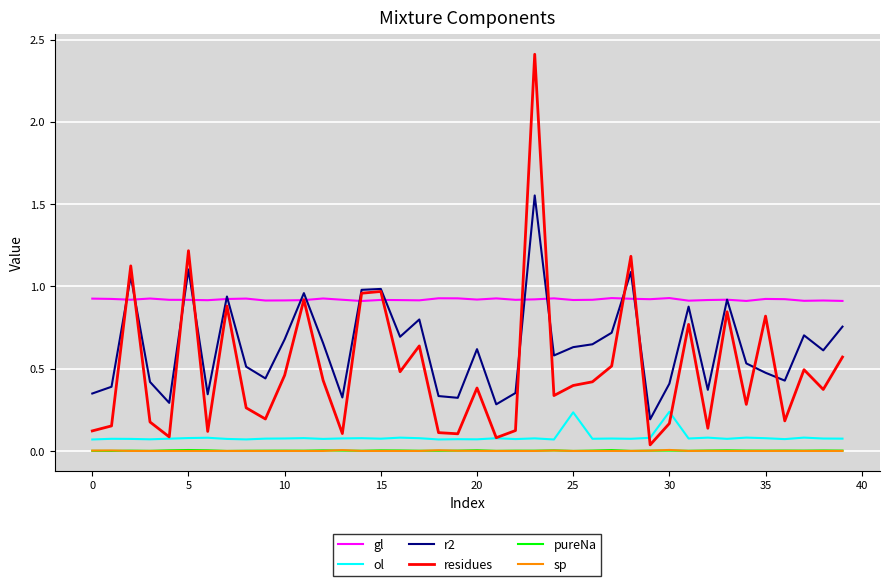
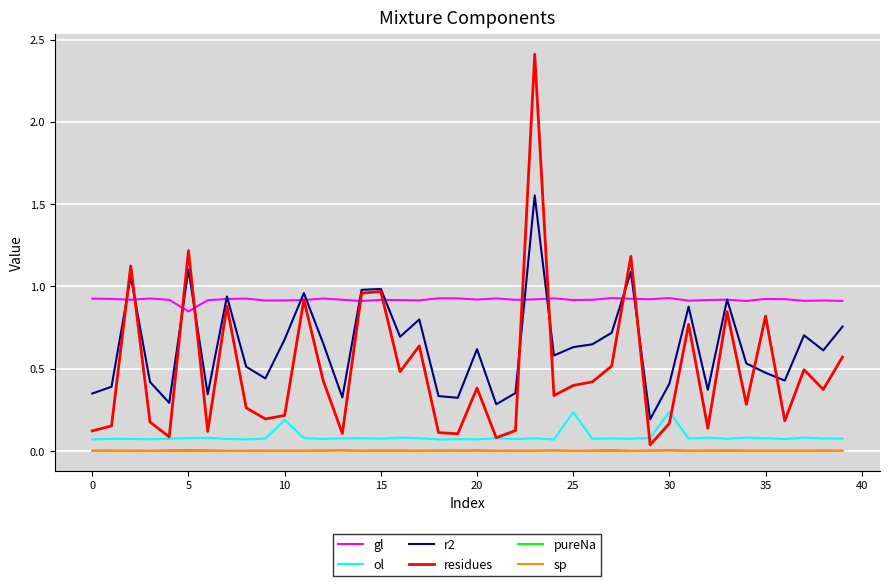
  {
    "gl": {
      "0": 0.93,
-     "5": 0.92,
+     "5": 0.85,
      "10": 0.91,
      "15": 0.92,
      "20": 0.92,
      "25": 0.92,
      "30": 0.93,
      "35": 0.92
    },
    "ol": {
      "0": 0.07,
      "5": 0.08,
-     "10": 0.08,
+     "10": 0.19,
      "15": 0.07,
      "20": 0.07,
      "25": 0.23,
      "30": 0.24,
      "35": 0.08
    },
    "r2": {
      "0": 0.35,
      "5": 1.10,
      "10": 0.68,
      "20": 0.62,
      "25": 0.63,
      "30": 0.41,
      "35": 0.48
    },
    "residues": {
      "0": 0.12,
      "5": 1.22,
-     "10": 0.46,
+     "10": 0.22,
      "20": 0.38,
      "25": 0.40,
      "30": 0.17,
      "35": 0.82
    }
  }
